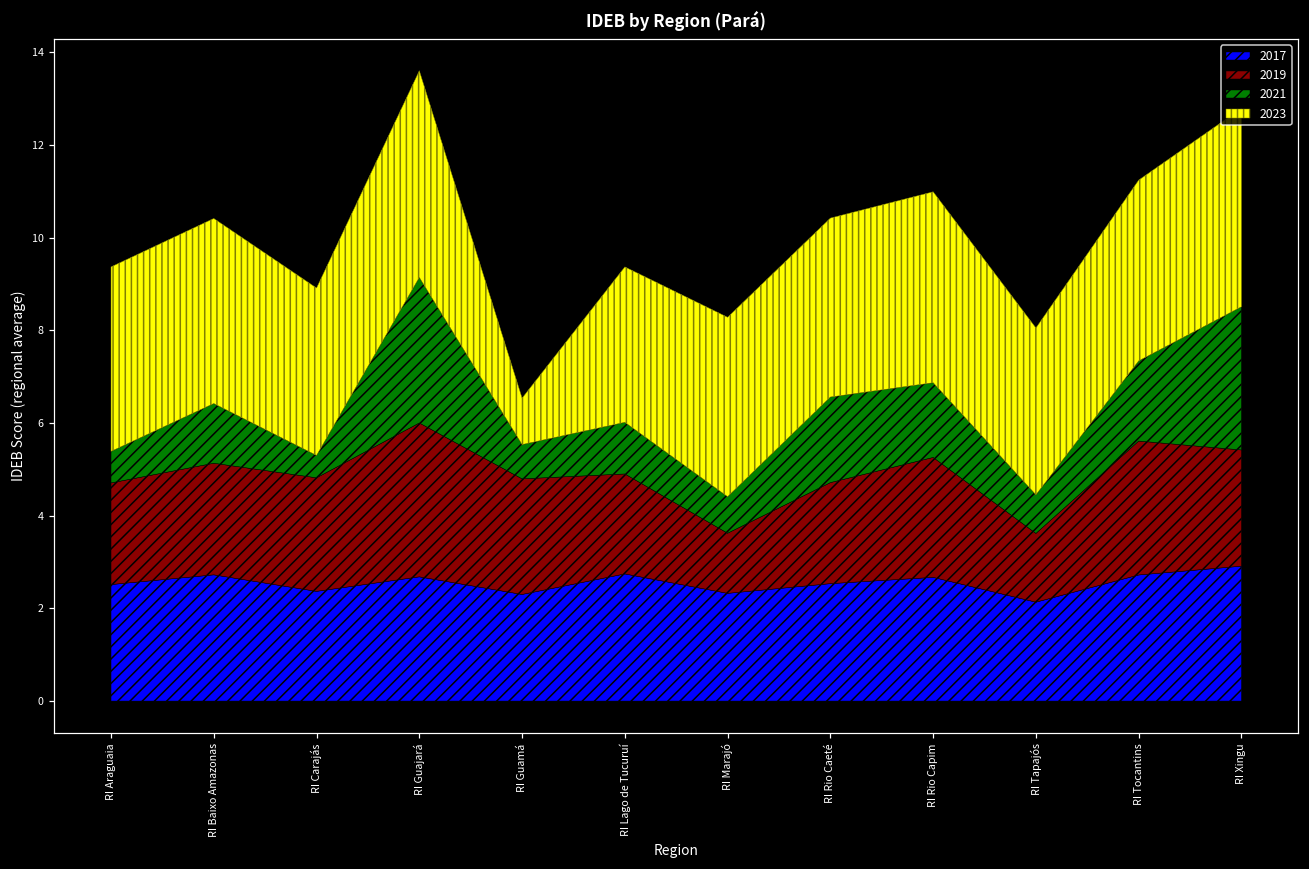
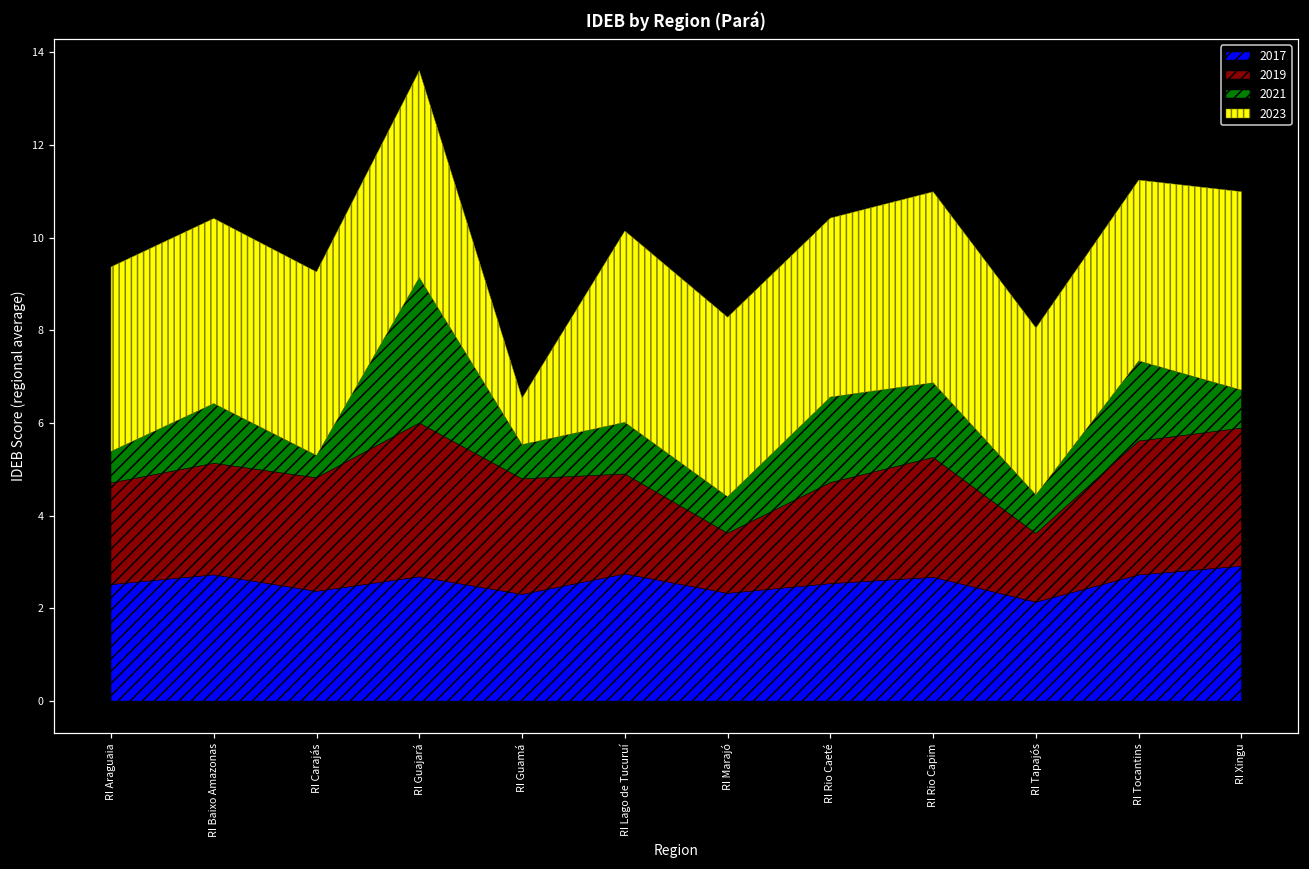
  {
    "2019": {
-     "RI Xingu": 2.5
+     "RI Xingu": 3.0
    },
    "2021": {
-     "RI Xingu": 3.1
+     "RI Xingu": 0.8
    },
    "2023": {
      "RI Araguaia": 4.0,
      "RI Baixo Amazonas": 4.0,
-     "RI Carajás": 3.6,
+     "RI Carajás": 4.0,
      "RI Guajará": 4.5,
      "RI Guamá": 1.0,
-     "RI Lago de Tucuruí": 3.4,
+     "RI Lago de Tucuruí": 4.1,
      "RI Marajó": 3.9,
      "RI Rio Caeté": 3.9,
      "RI Rio Capim": 4.1,
      "RI Tapajós": 3.6,
      "RI Tocantins": 3.9
    }
  }
